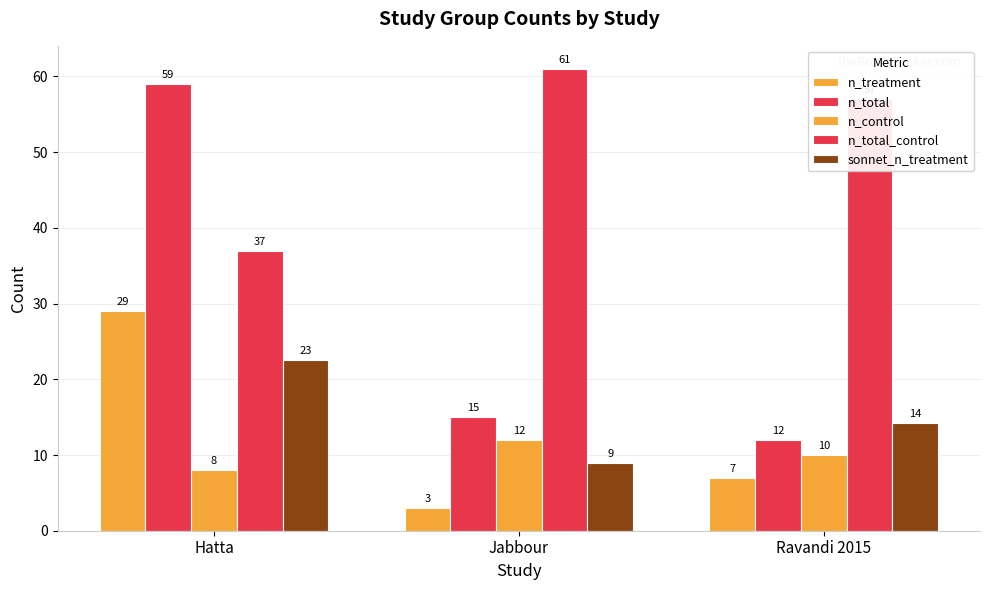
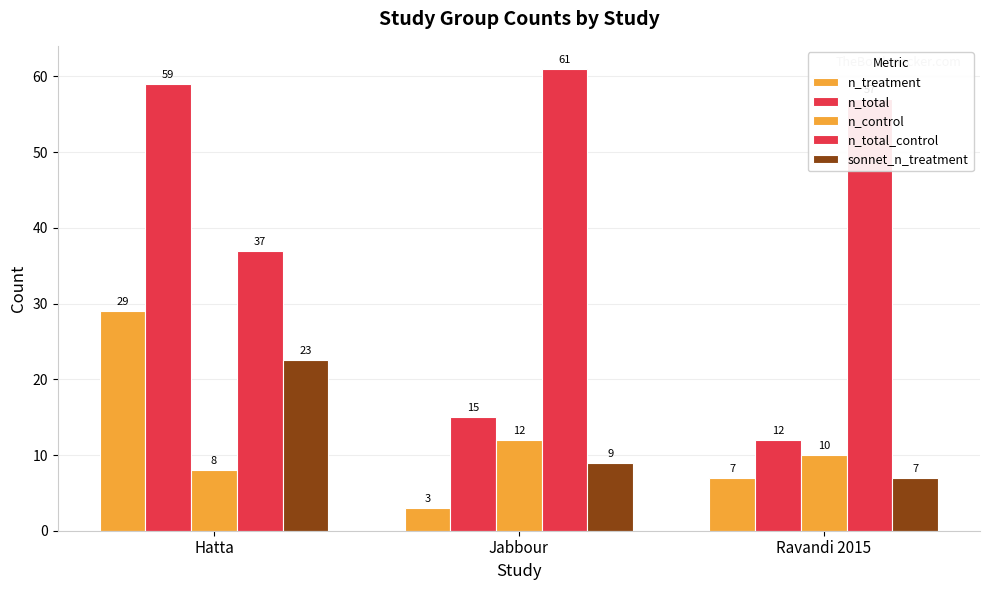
  {
    "sonnet_n_treatment": {
      "Hatta": 23,
      "Jabbour": 9,
-     "Ravandi 2015": 14
+     "Ravandi 2015": 7
    }
  }
